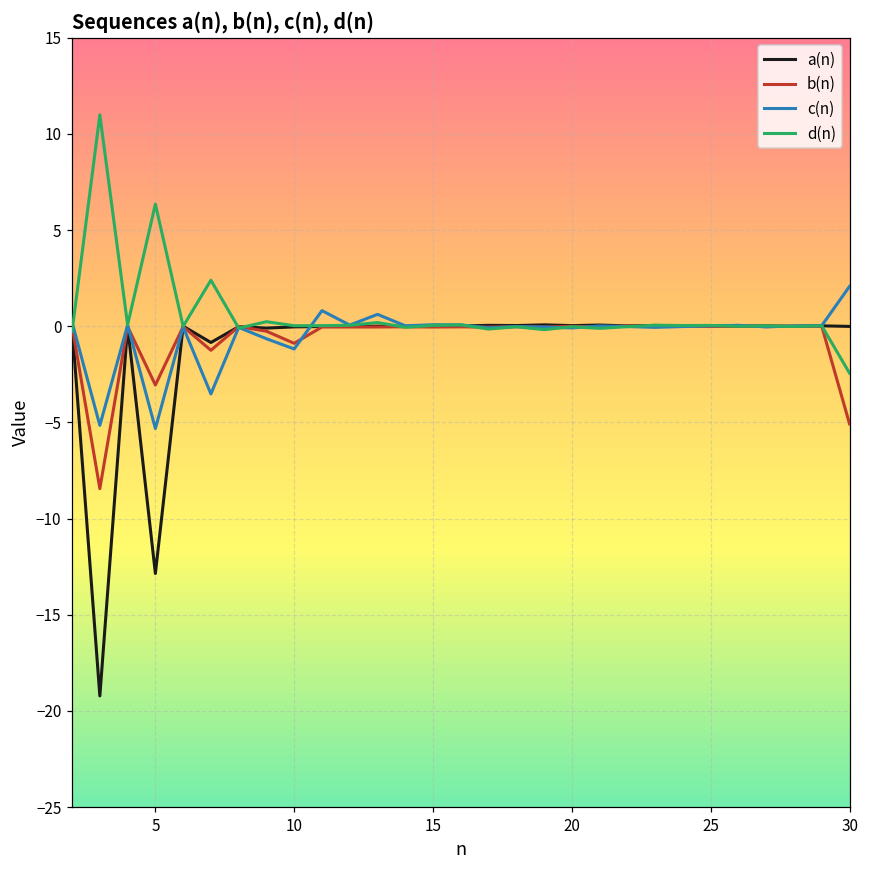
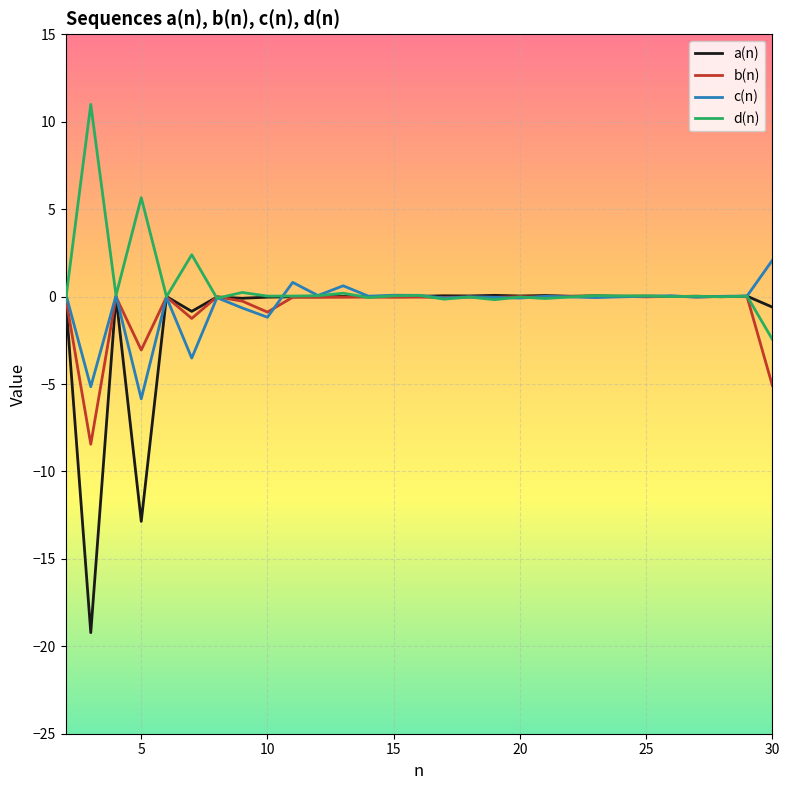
  {
    "a(n)": {
      "5": -12.9,
-     "30": 0.0
+     "30": -0.6
    },
    "b(n)": {
      "5": -3.1,
      "10": -0.9,
      "30": -5.1
    },
    "c(n)": {
-     "5": -5.3,
+     "5": -5.8,
      "10": -1.2,
      "30": 2.1
    },
    "d(n)": {
-     "5": 6.4,
+     "5": 5.7,
      "30": -2.4
    }
  }
